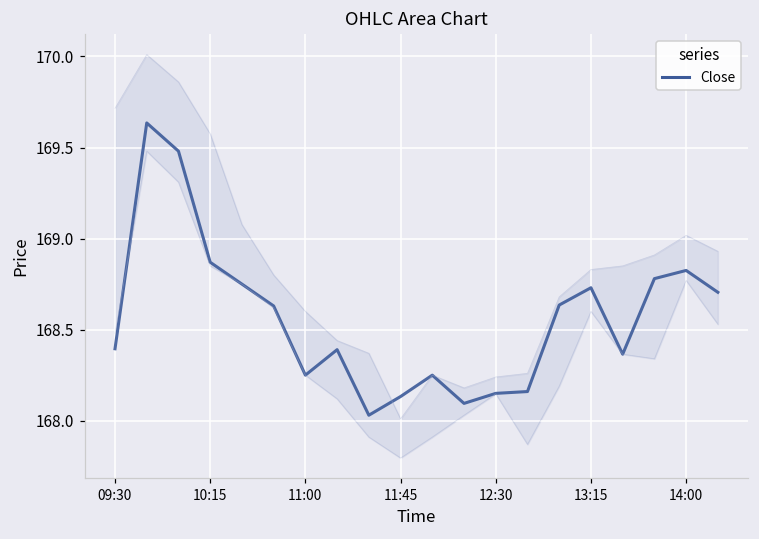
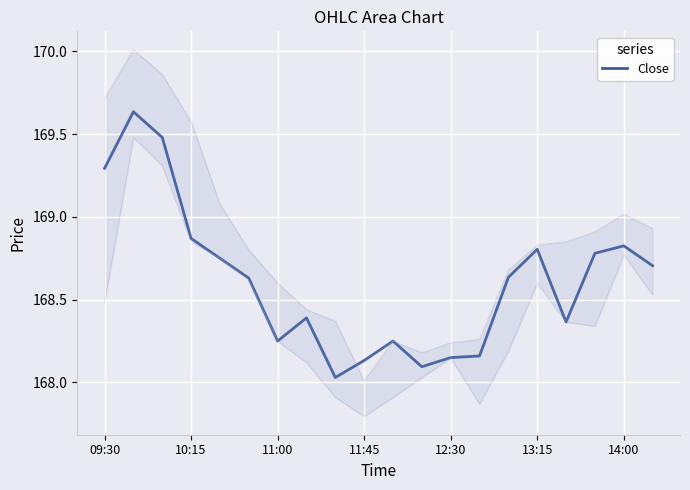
  {
    "Close": {
-     "09:30": 168.39,
+     "09:30": 169.29,
      "10:15": 168.87,
      "11:45": 168.13,
-     "13:15": 168.73,
+     "13:15": 168.80,
      "14:00": 168.83
    }
  }
